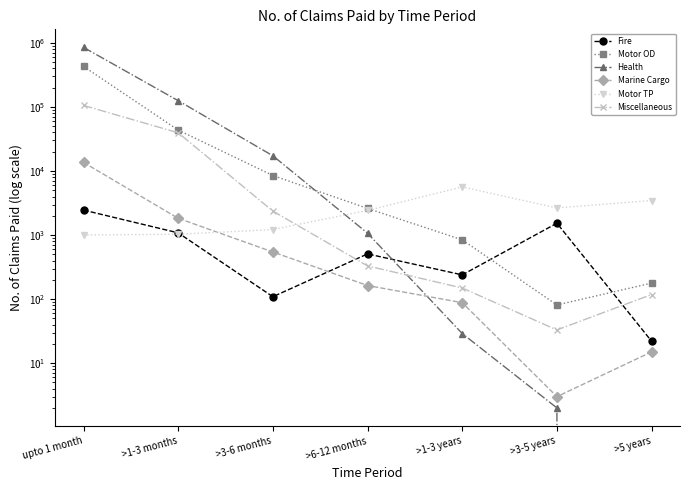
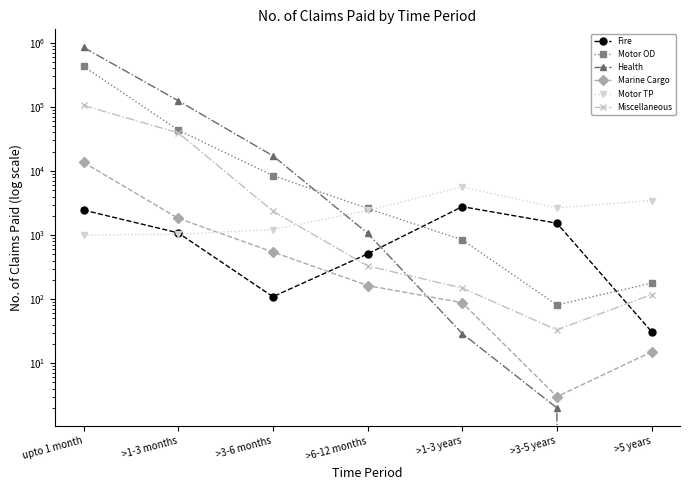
  {
    "Fire": {
      "upto 1 month": 2500,
      ">3-6 months": 110,
      ">6-12 months": 500,
-     ">1-3 years": 240,
+     ">1-3 years": 2800,
      ">3-5 years": 1500,
-     ">5 years": 22
+     ">5 years": 30
    }
  }
